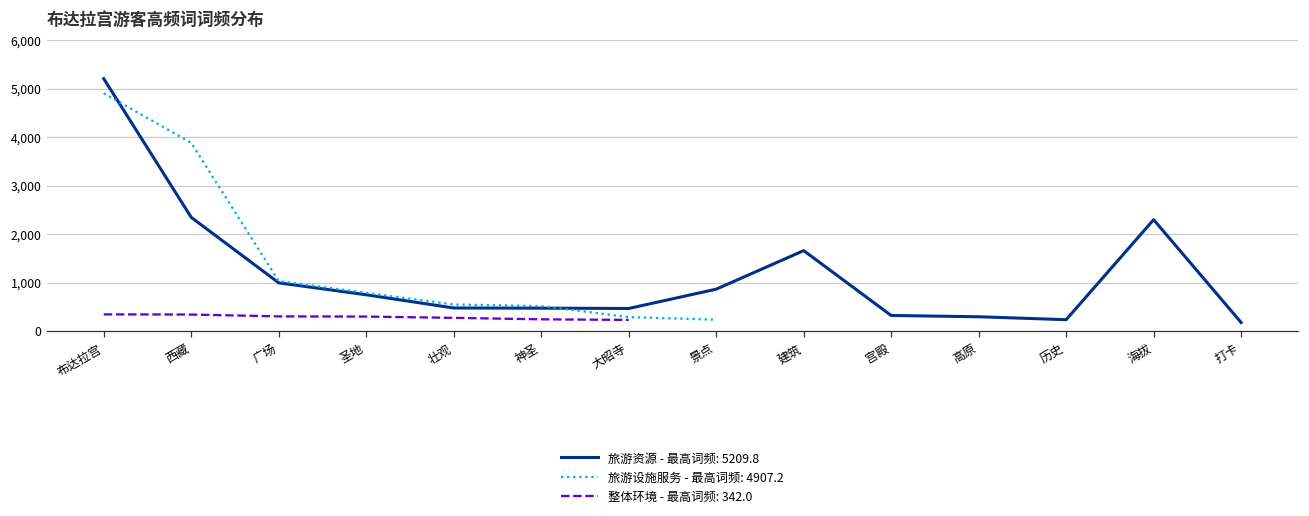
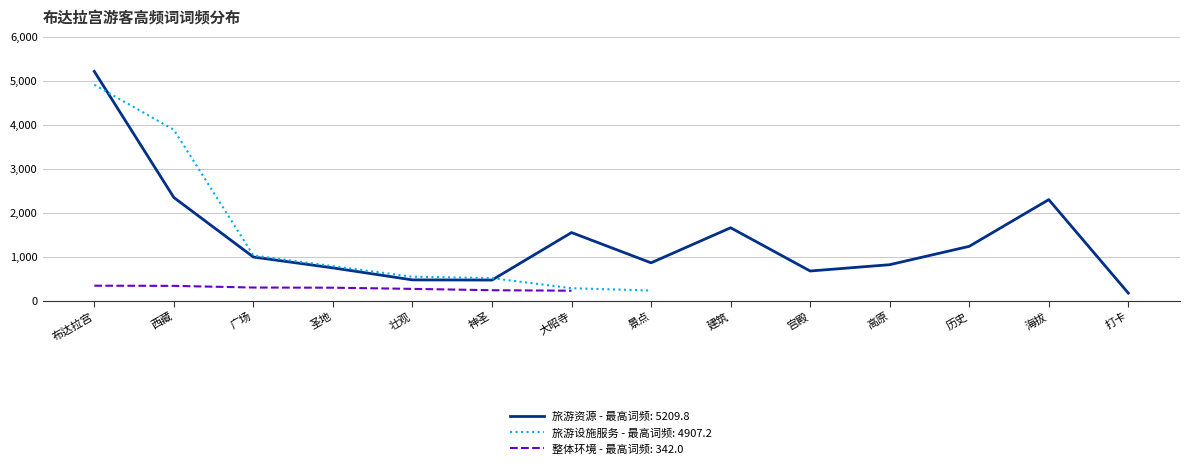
  {
    "旅游资源 - 最高词频: 5209.8": {
      "布达拉宫": "5,200",
      "西藏": "2,300",
      "壮观": "500",
-     "大昭寺": "500",
+     "大昭寺": "1,500",
      "景点": "900",
      "建筑": "1,700",
-     "宫殿": "300",
-     "高原": "300",
-     "历史": "200",
+     "宫殿": "700",
+     "高原": "800",
+     "历史": "1,200",
      "海拔": "2,300",
      "打卡": "200"
    },
    "旅游设施服务 - 最高词频: 4907.2": {
      "布达拉宫": "4,900",
      "西藏": "3,900",
      "壮观": "500",
      "景点": "200"
    },
    "整体环境 - 最高词频: 342.0": {
      "布达拉宫": "300",
      "西藏": "300",
      "广场": "300",
      "圣地": "300",
      "壮观": "300",
      "神圣": "200"
    }
  }
